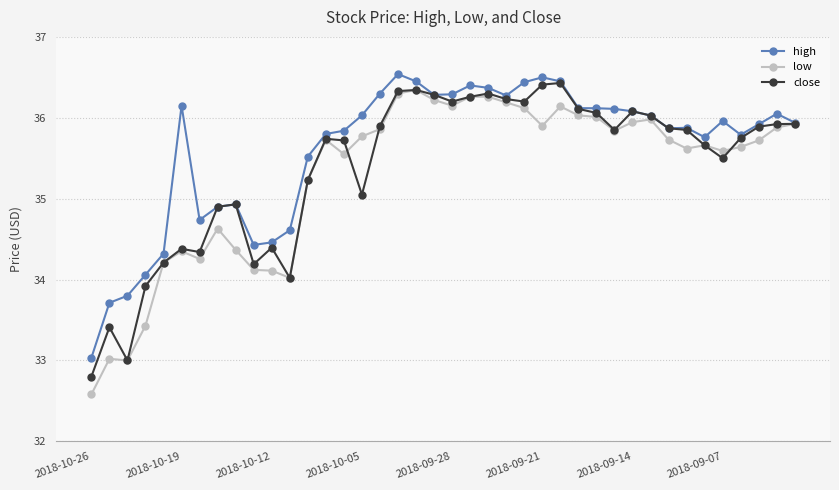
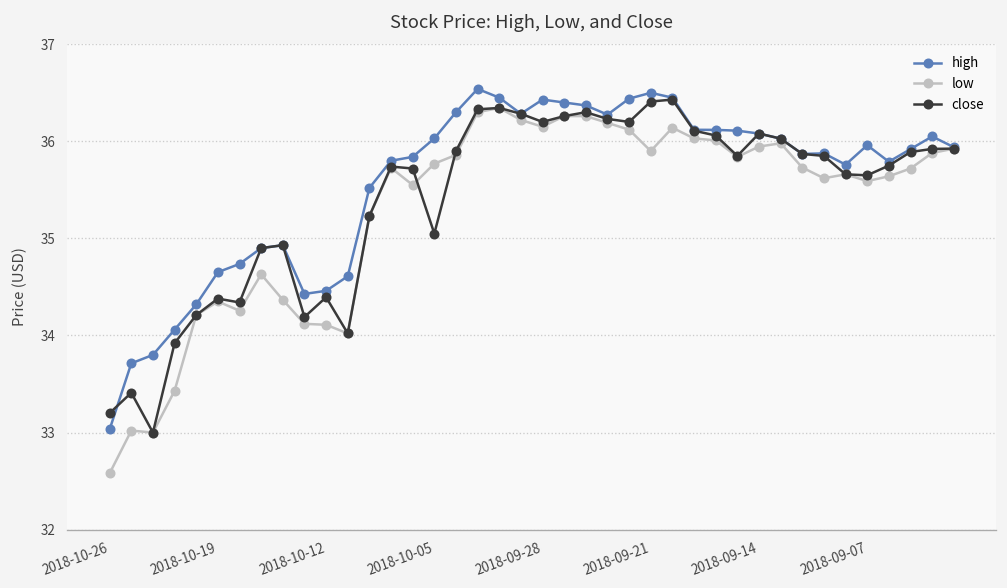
  {
    "high": {
      "2018-10-26": 33.0,
-     "2018-10-19": 36.2,
+     "2018-10-19": 34.7,
      "2018-10-12": 34.5,
      "2018-10-05": 36.0,
-     "2018-09-28": 36.3,
+     "2018-09-28": 36.4,
      "2018-09-21": 36.5,
      "2018-09-07": 36.0
    },
    "low": {
      "2018-10-26": 32.6,
      "2018-10-12": 34.1,
      "2018-10-05": 35.8,
      "2018-09-28": 36.2,
      "2018-09-21": 35.9,
      "2018-09-14": 35.9,
      "2018-09-07": 35.6
    },
    "close": {
-     "2018-10-26": 32.8,
+     "2018-10-26": 33.2,
      "2018-10-12": 34.4,
      "2018-10-05": 35.1,
      "2018-09-28": 36.2,
      "2018-09-21": 36.4,
-     "2018-09-07": 35.5
+     "2018-09-07": 35.7
    }
  }
